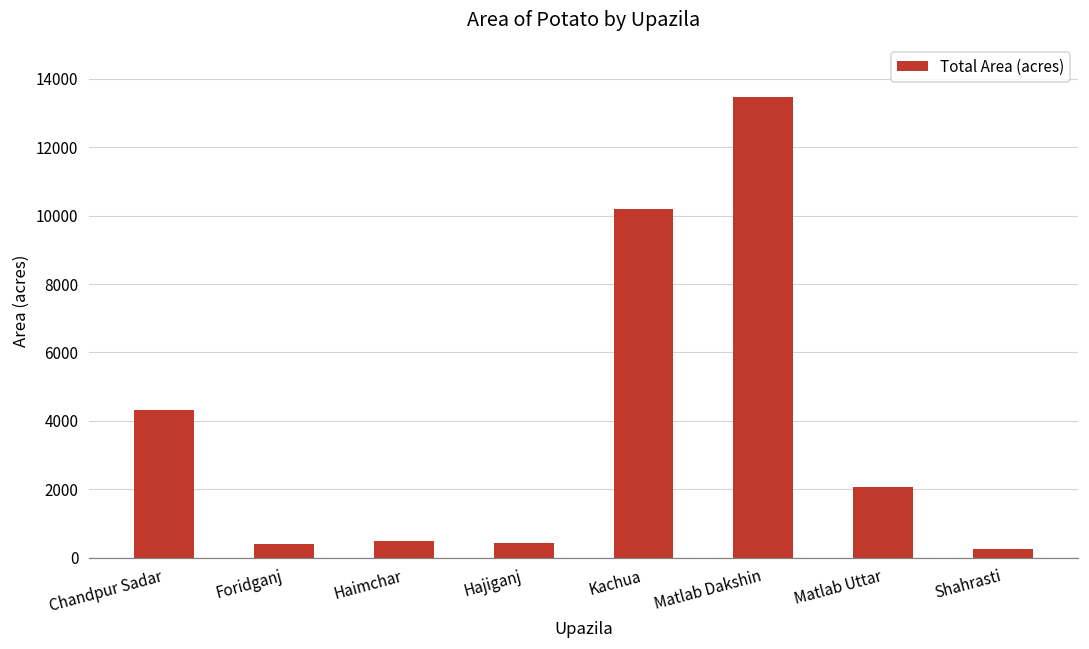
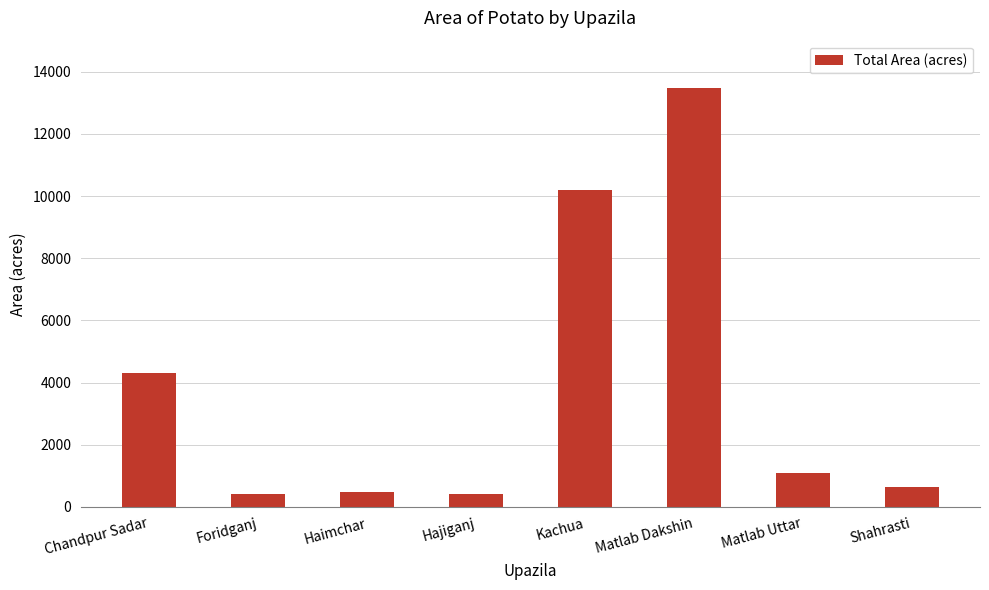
  {
    "Chandpur Sadar": 4300,
    "Foridganj": 400,
    "Haimchar": 500,
    "Hajiganj": 400,
    "Kachua": 10200,
    "Matlab Dakshin": 13500,
-   "Matlab Uttar": 2100,
-   "Shahrasti": 200
+   "Matlab Uttar": 1100,
+   "Shahrasti": 600
  }
